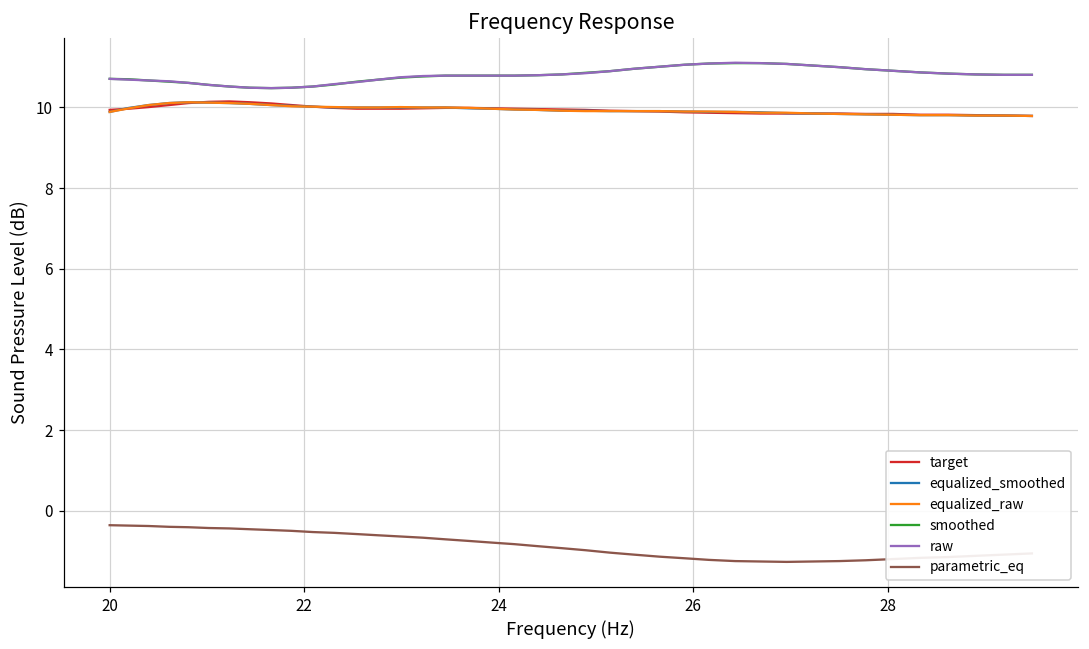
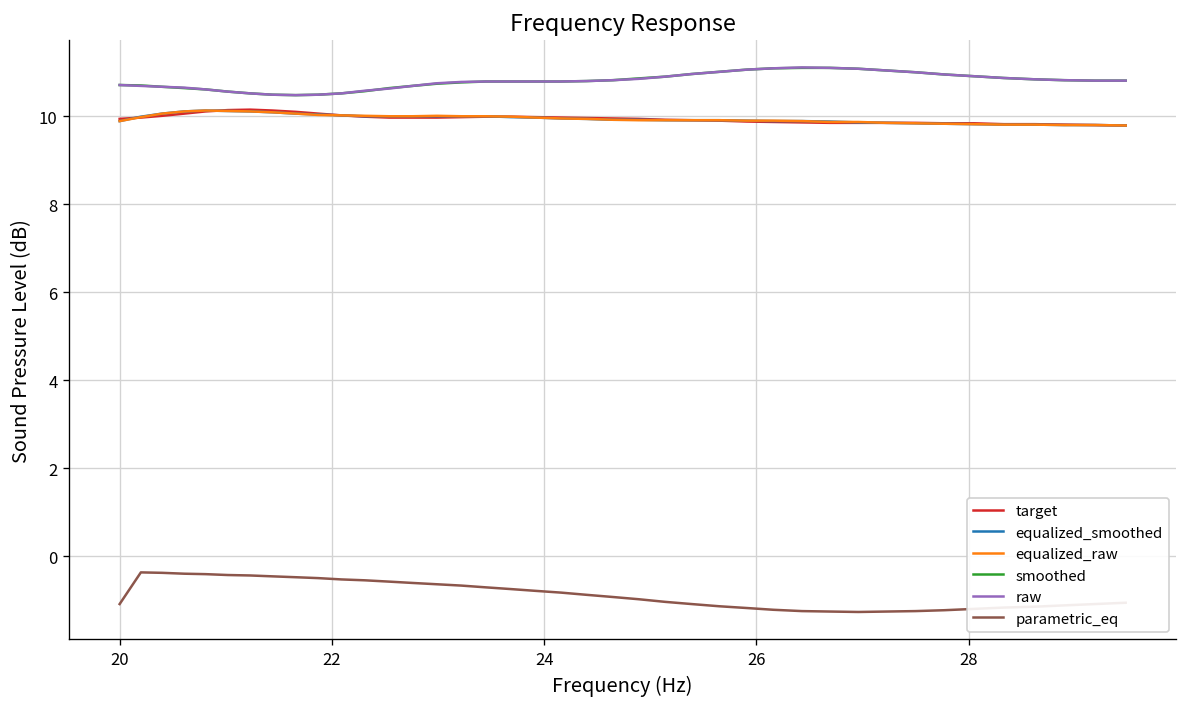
  {
    "parametric_eq": {
-     "20": -0.4
+     "20": -1.1
    }
  }
